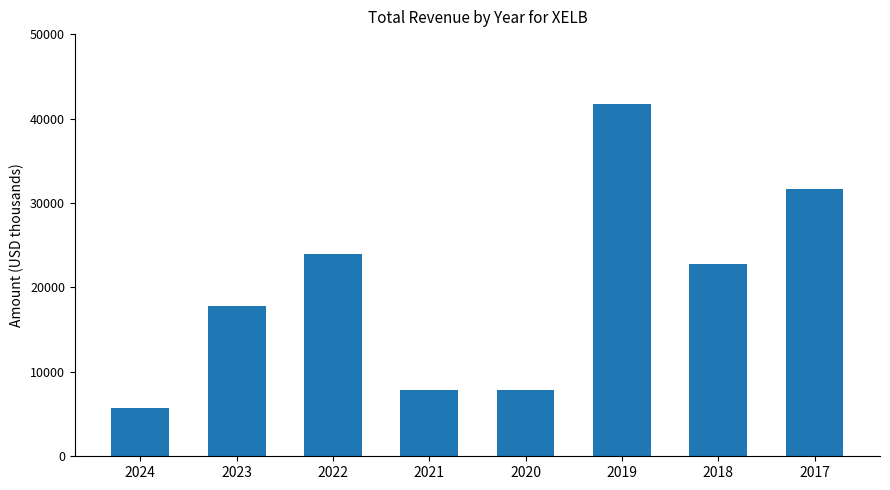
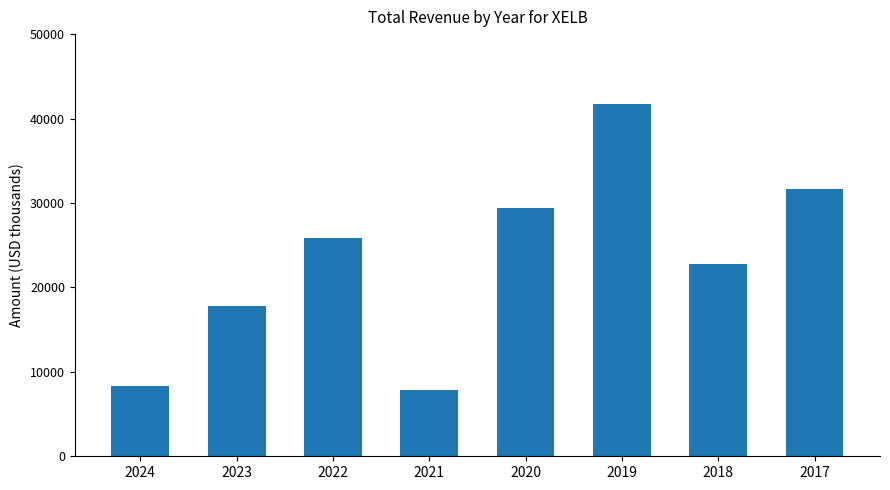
  {
-   "2024": 6000,
+   "2024": 8000,
    "2023": 18000,
-   "2022": 24000,
+   "2022": 26000,
    "2021": 8000,
-   "2020": 8000,
+   "2020": 29000,
    "2019": 42000,
    "2018": 23000,
    "2017": 32000
  }
